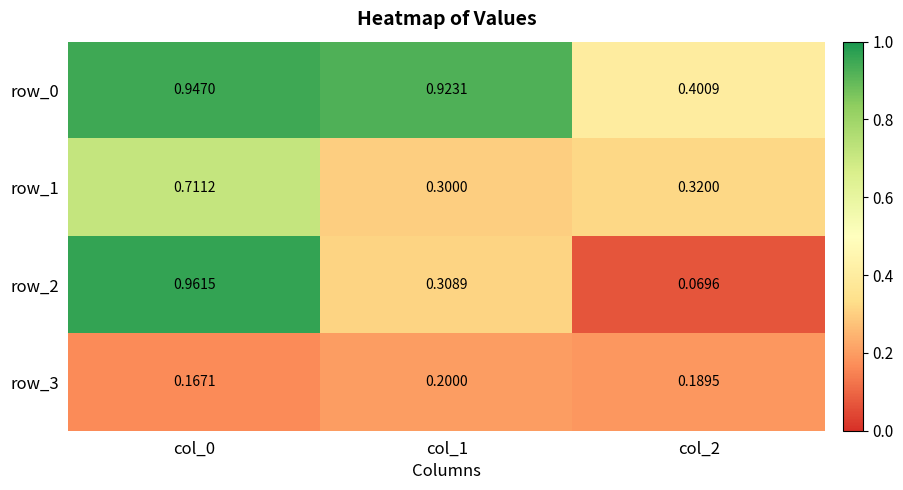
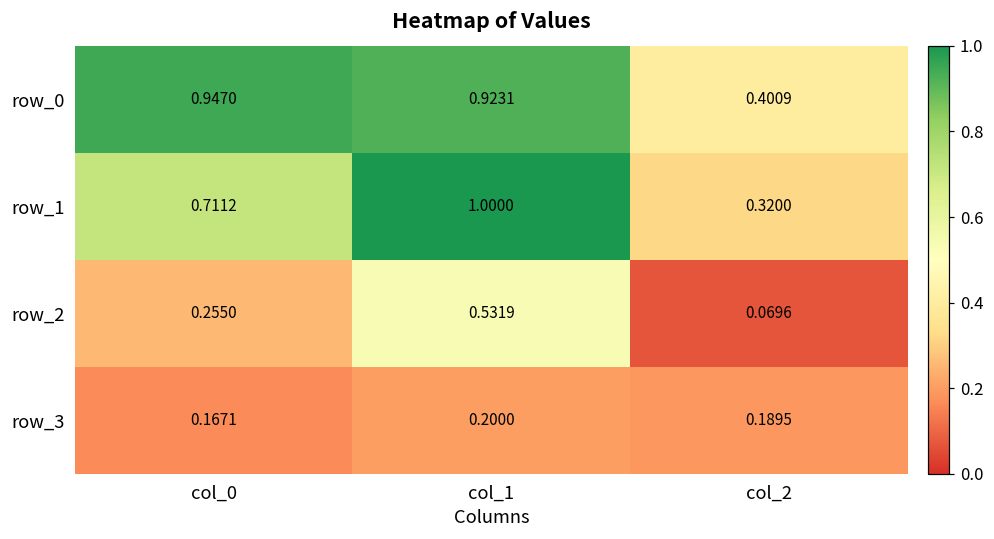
  {
    "row_0": {
      "col_0": 0.9470,
      "col_1": 0.9231,
      "col_2": 0.4009
    },
    "row_1": {
      "col_0": 0.7112,
-     "col_1": 0.3000,
+     "col_1": 1.0000,
      "col_2": 0.3200
    },
    "row_2": {
-     "col_0": 0.9615,
-     "col_1": 0.3089,
+     "col_0": 0.2550,
+     "col_1": 0.5319,
      "col_2": 0.0696
    },
    "row_3": {
      "col_0": 0.1671,
      "col_1": 0.2000,
      "col_2": 0.1895
    }
  }
